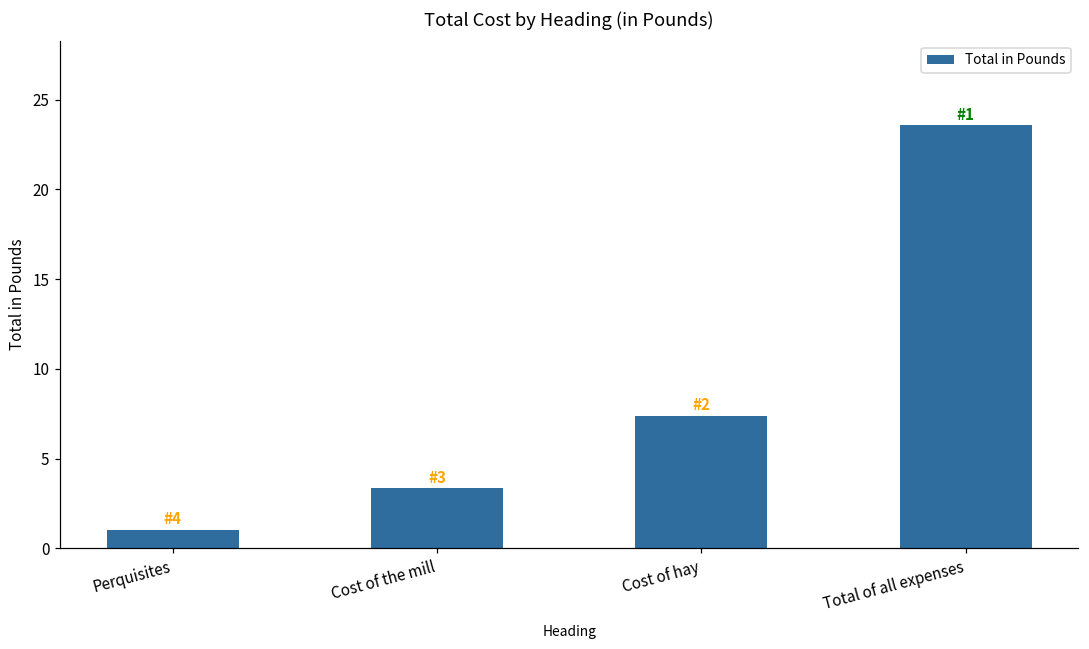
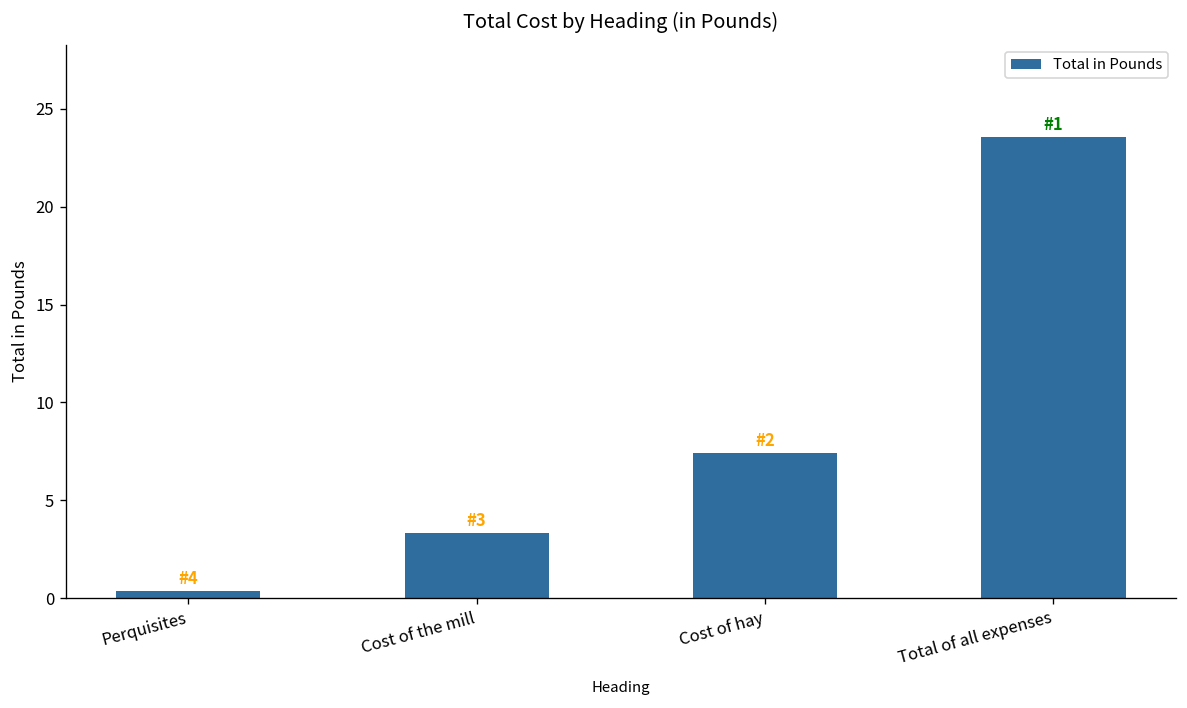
  {
-   "Perquisites": 1.0
+   "Perquisites": 0.4
  }
